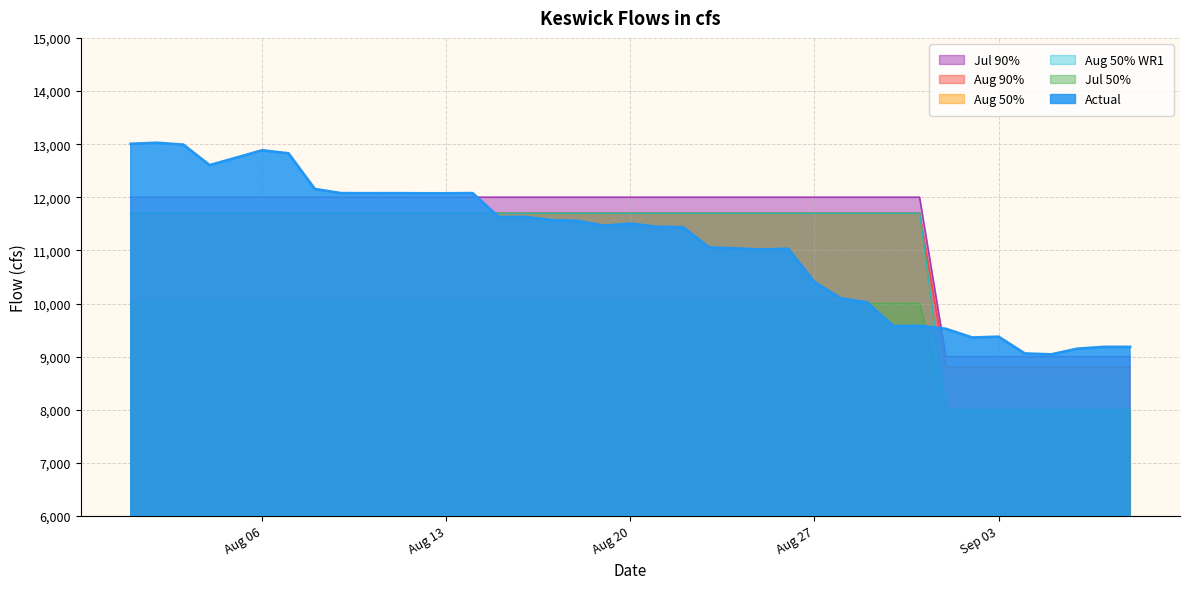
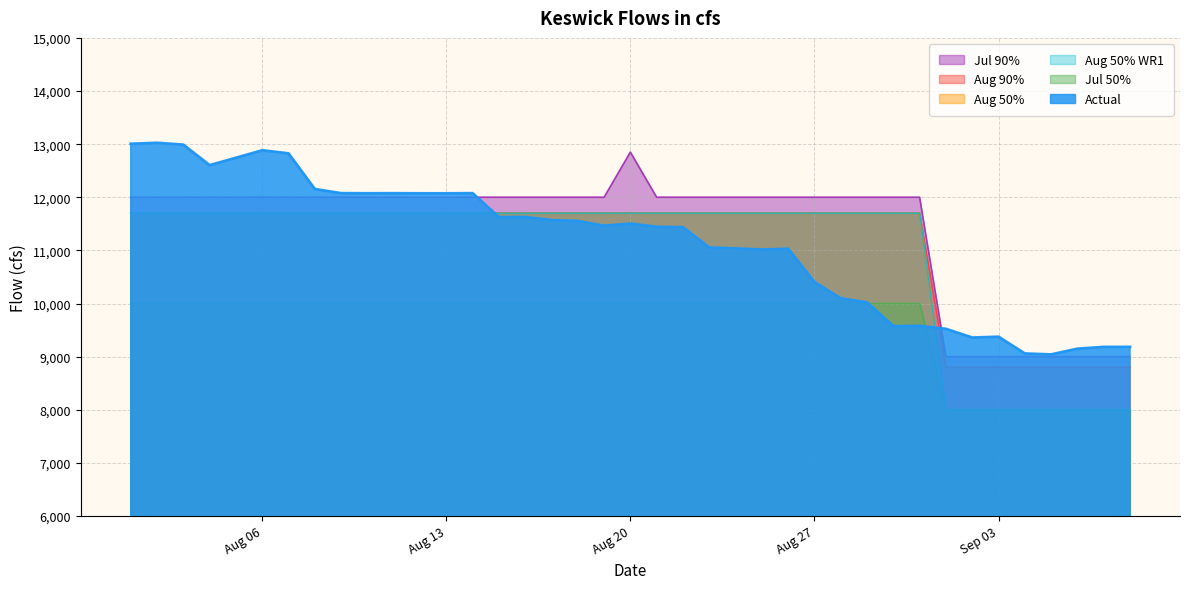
  {
    "Jul 90%": {
      "Aug 06": "12,000",
      "Aug 13": "12,000",
-     "Aug 20": "12,000",
+     "Aug 20": "12,900",
      "Aug 27": "12,000",
      "Sep 03": "9,000"
    },
    "Aug 90%": {
      "Sep 03": "8,800"
    },
    "Jul 50%": {
      "Aug 06": "10,000",
      "Aug 13": "10,000",
      "Aug 20": "10,000",
      "Aug 27": "10,000"
    }
  }
